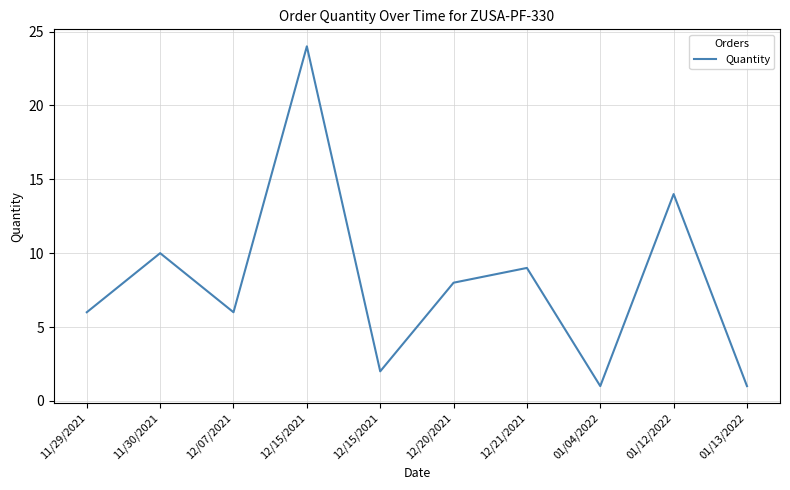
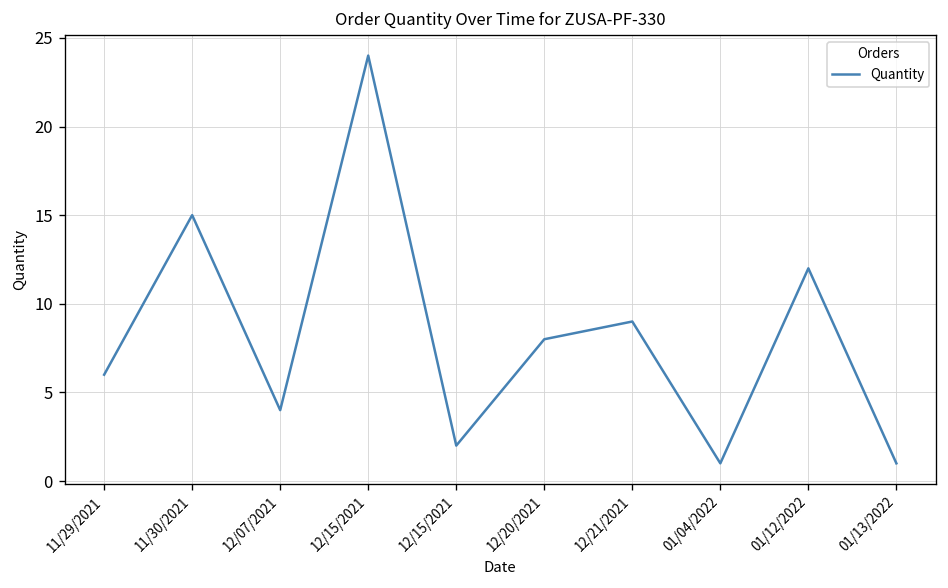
  {
    "11/29/2021": 6,
-   "11/30/2021": 10,
-   "12/07/2021": 6,
+   "11/30/2021": 15,
+   "12/07/2021": 4,
    "12/20/2021": 8,
    "12/21/2021": 9,
    "01/04/2022": 1,
-   "01/12/2022": 14,
+   "01/12/2022": 12,
    "01/13/2022": 1
  }
